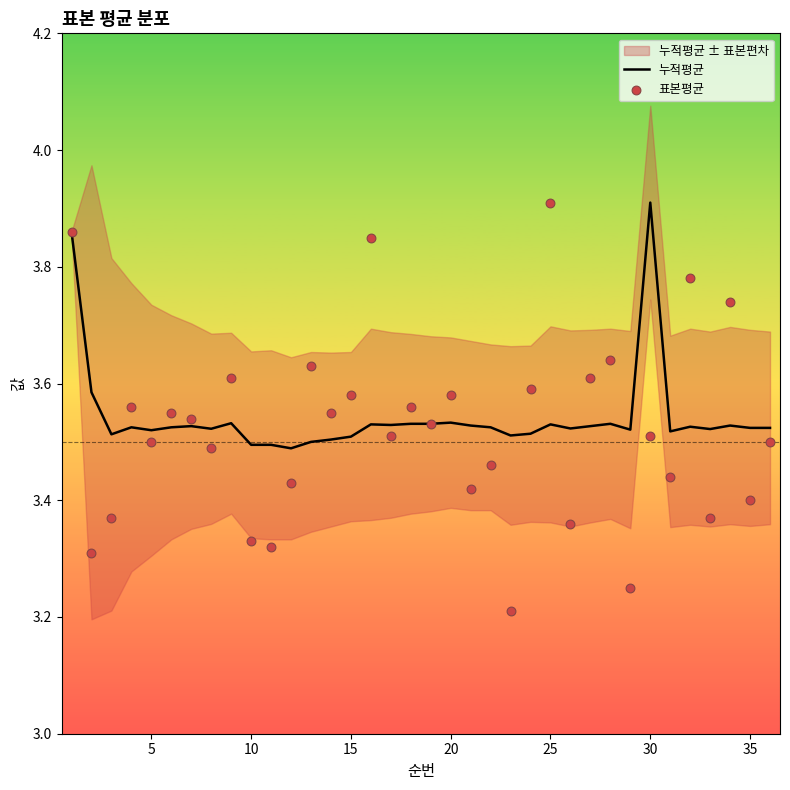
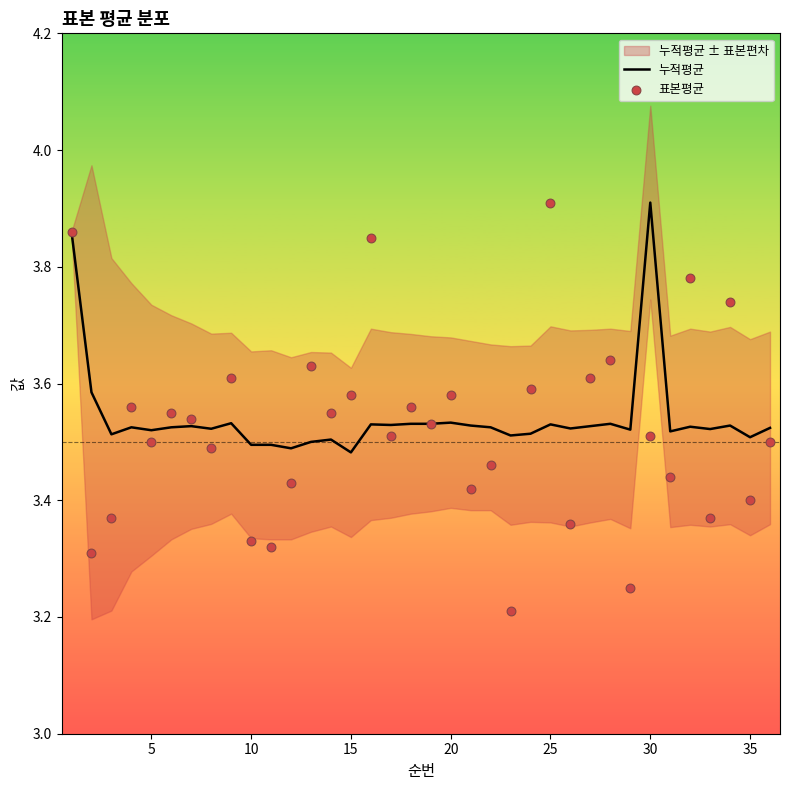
  {
    "누적평균": {
      "5": 3.52,
      "10": 3.50,
-     "15": 3.51,
+     "15": 3.48,
      "20": 3.53,
      "25": 3.53,
      "30": 3.91,
-     "35": 3.52
+     "35": 3.51
    }
  }
